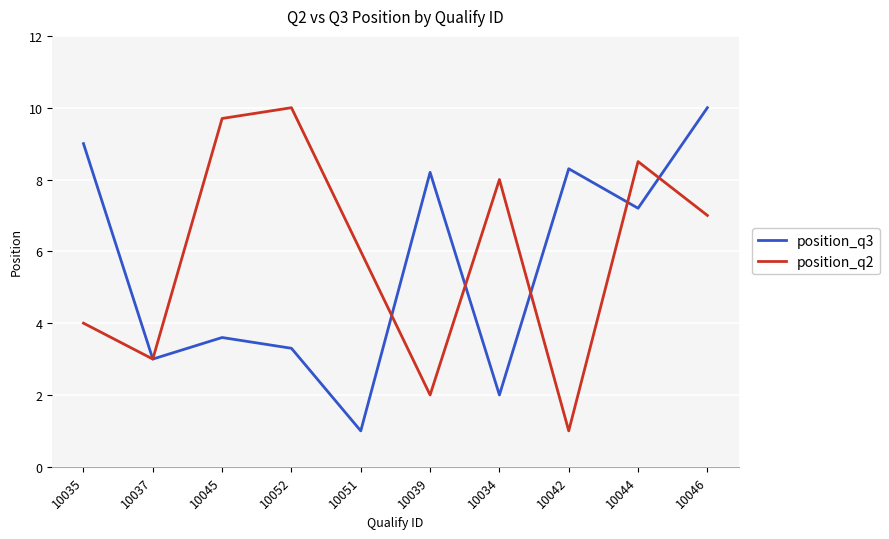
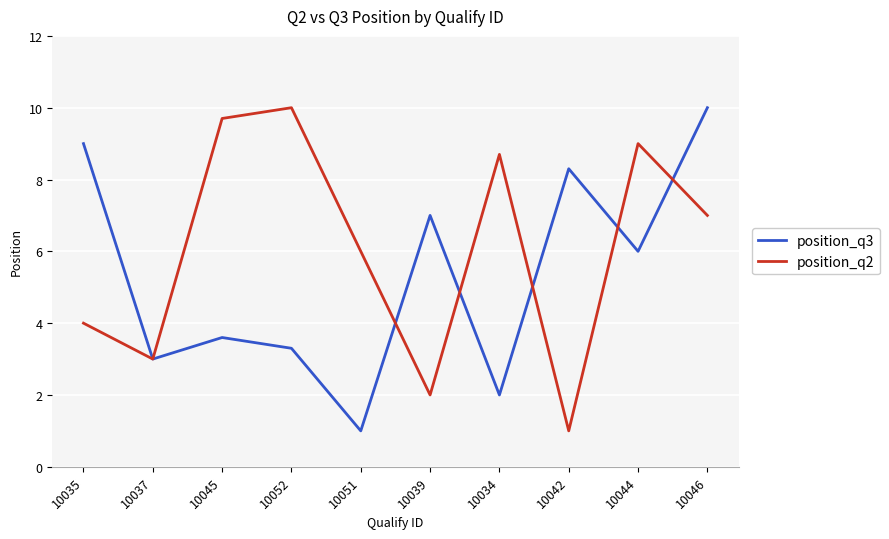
  {
    "position_q3": {
      "10035": 9.0,
      "10045": 3.6,
      "10052": 3.3,
      "10051": 1.0,
-     "10039": 8.2,
+     "10039": 7.0,
      "10034": 2.0,
      "10042": 8.3,
-     "10044": 7.2,
+     "10044": 6.0,
      "10046": 10.0
    },
    "position_q2": {
      "10035": 4.0,
      "10045": 9.7,
      "10052": 10.0,
      "10051": 6.0,
      "10039": 2.0,
-     "10034": 8.0,
+     "10034": 8.7,
      "10042": 1.0,
-     "10044": 8.5,
+     "10044": 9.0,
      "10046": 7.0
    }
  }
